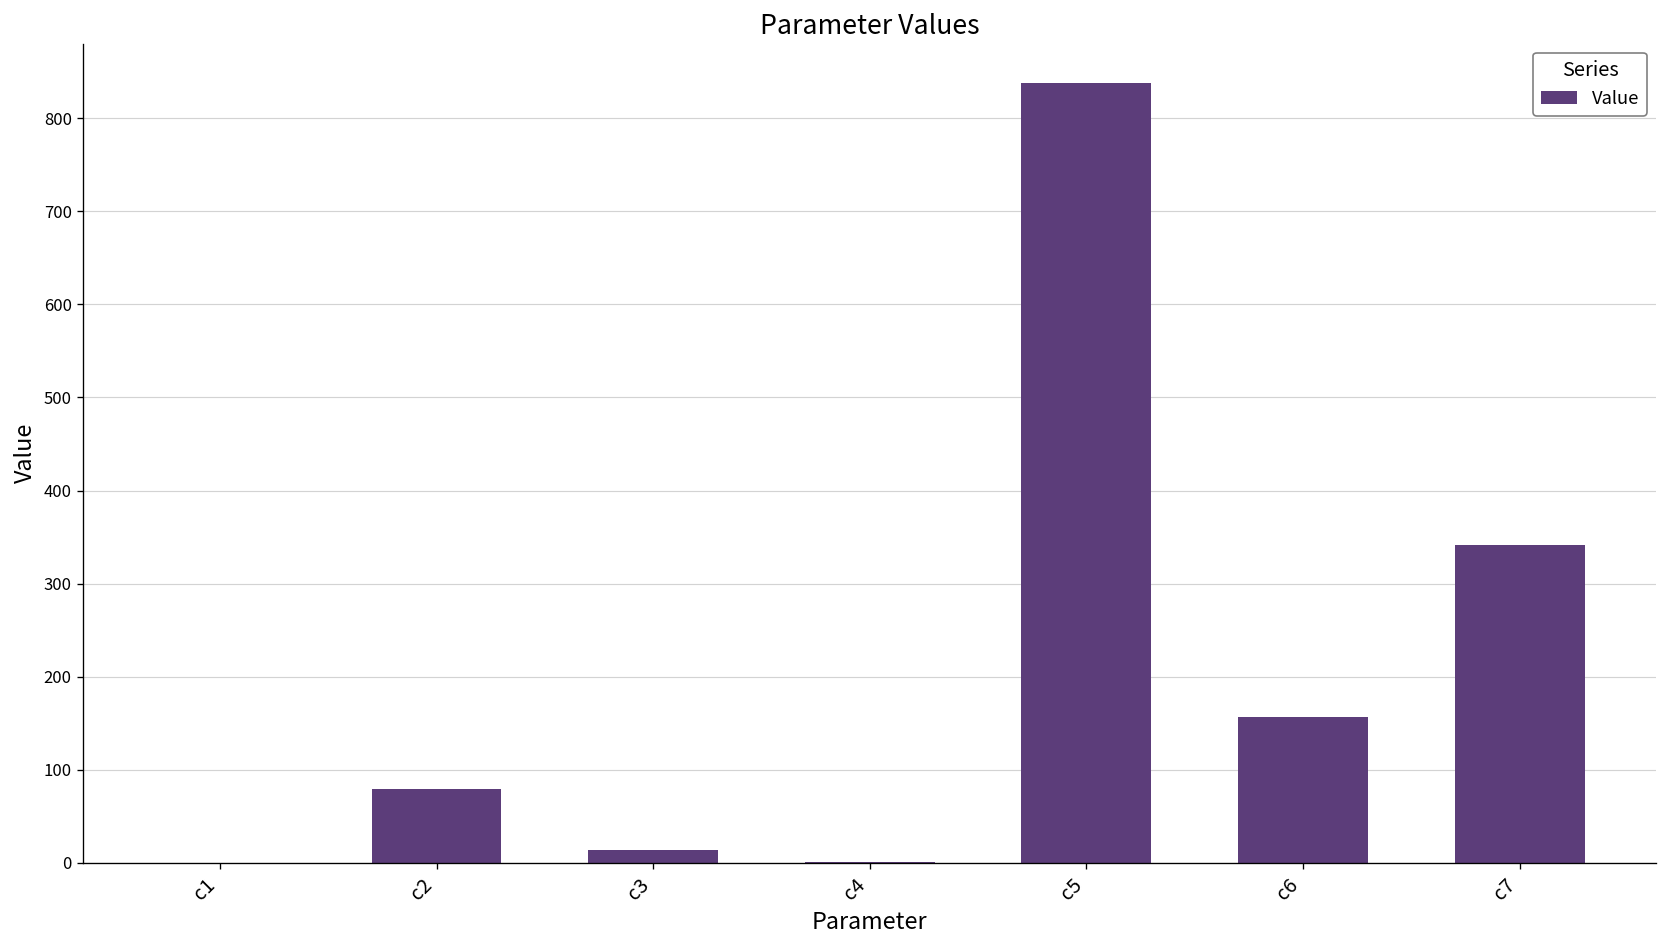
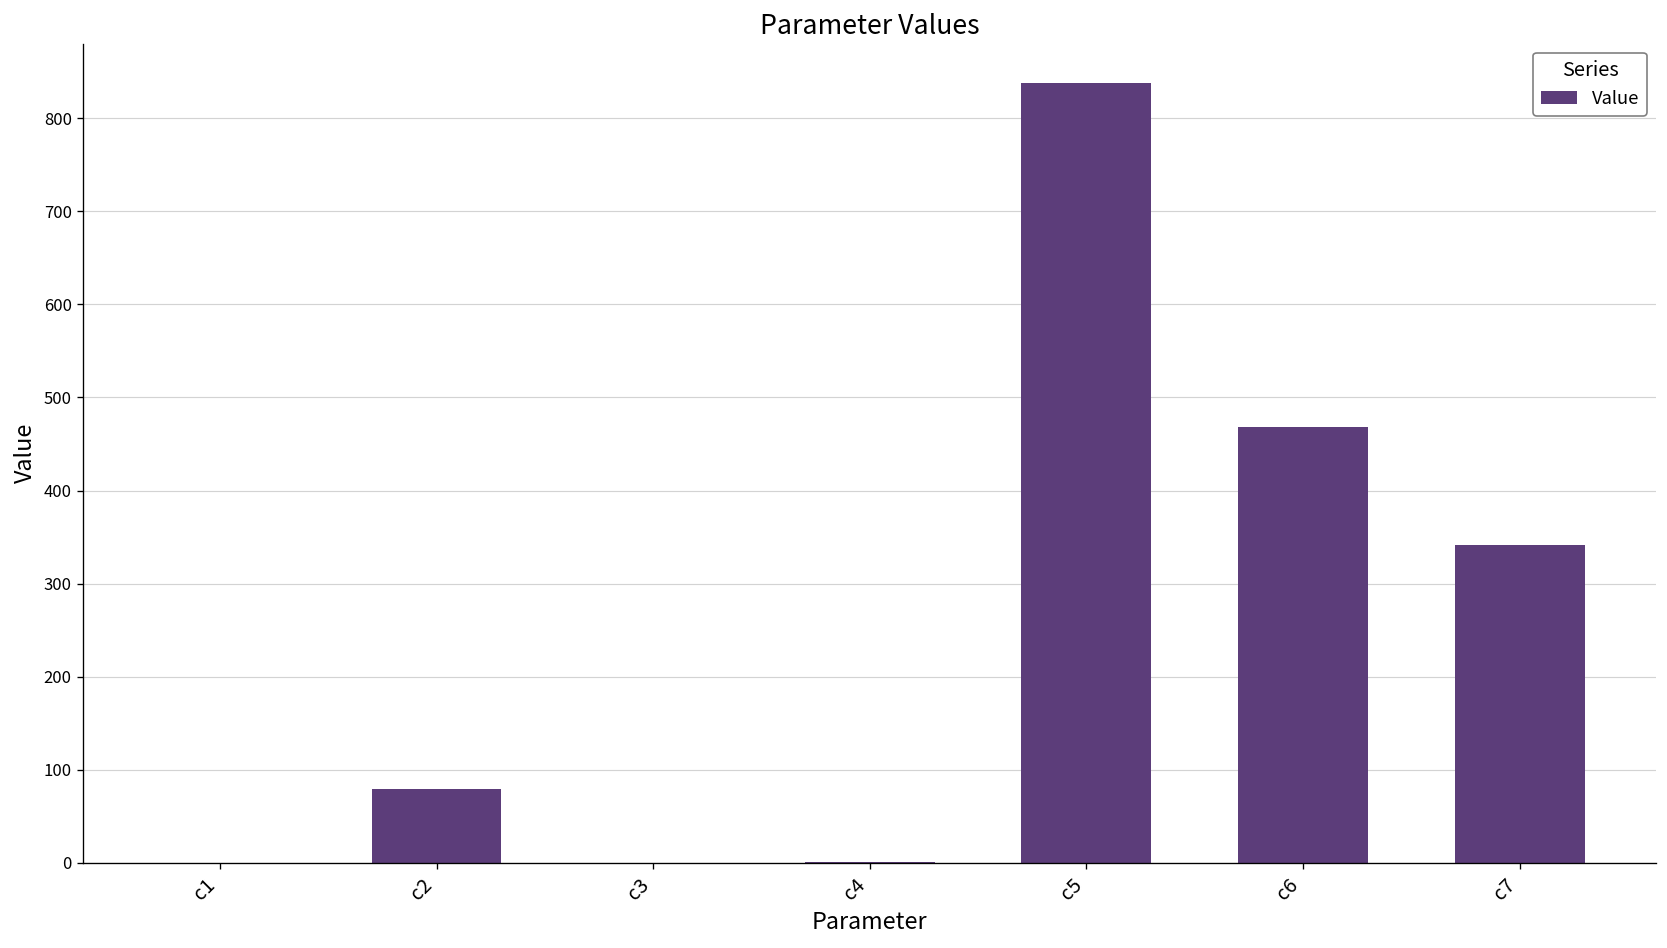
  {
    "c2": 80,
-   "c3": 10,
+   "c3": 0,
    "c5": 840,
-   "c6": 160,
+   "c6": 470,
    "c7": 340
  }
